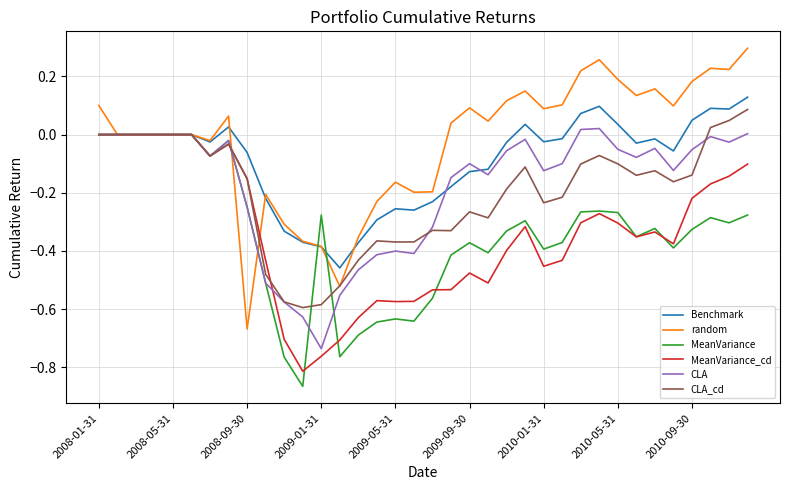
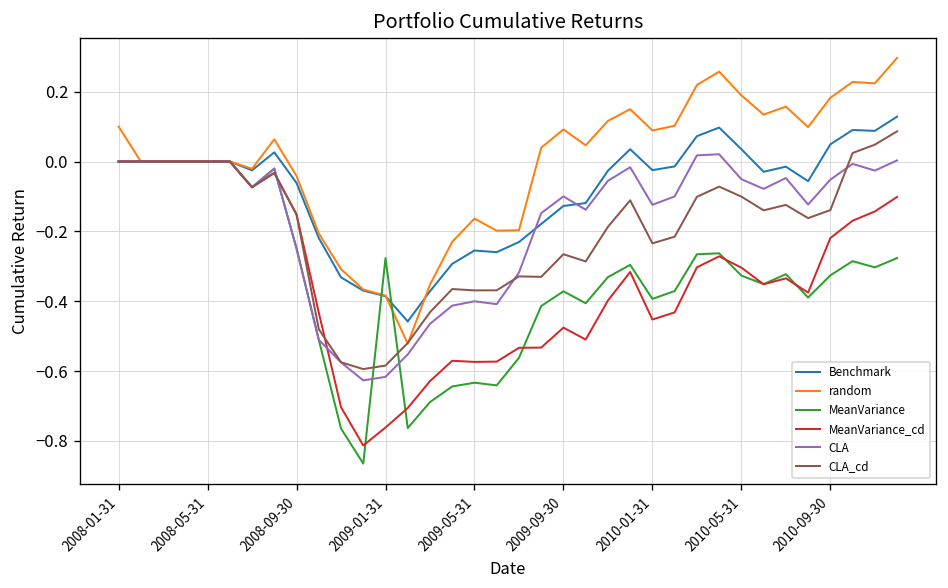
  {
    "Benchmark": {
      "2008-09-30": -0.06,
      "2009-05-31": -0.25,
      "2009-09-30": -0.13,
      "2010-01-31": -0.02,
      "2010-05-31": 0.04,
      "2010-09-30": 0.05
    },
    "random": {
      "2008-01-31": 0.10,
-     "2008-09-30": -0.67,
+     "2008-09-30": -0.04,
      "2009-05-31": -0.16,
      "2009-09-30": 0.09,
      "2010-01-31": 0.09,
      "2010-05-31": 0.19,
      "2010-09-30": 0.18
    },
    "MeanVariance": {
      "2009-01-31": -0.28,
      "2009-05-31": -0.63,
      "2009-09-30": -0.37,
      "2010-01-31": -0.39,
-     "2010-05-31": -0.27,
+     "2010-05-31": -0.33,
      "2010-09-30": -0.33
    },
    "MeanVariance_cd": {
      "2009-01-31": -0.76,
      "2009-05-31": -0.57,
      "2009-09-30": -0.48,
      "2010-01-31": -0.45,
      "2010-05-31": -0.30,
      "2010-09-30": -0.22
    },
    "CLA": {
-     "2009-01-31": -0.74,
+     "2009-01-31": -0.62,
      "2009-05-31": -0.40,
      "2009-09-30": -0.10,
      "2010-01-31": -0.12,
      "2010-05-31": -0.05,
      "2010-09-30": -0.05
    },
    "CLA_cd": {
      "2009-01-31": -0.58,
      "2009-05-31": -0.37,
      "2009-09-30": -0.27,
      "2010-01-31": -0.23,
      "2010-05-31": -0.10,
      "2010-09-30": -0.14
    }
  }
